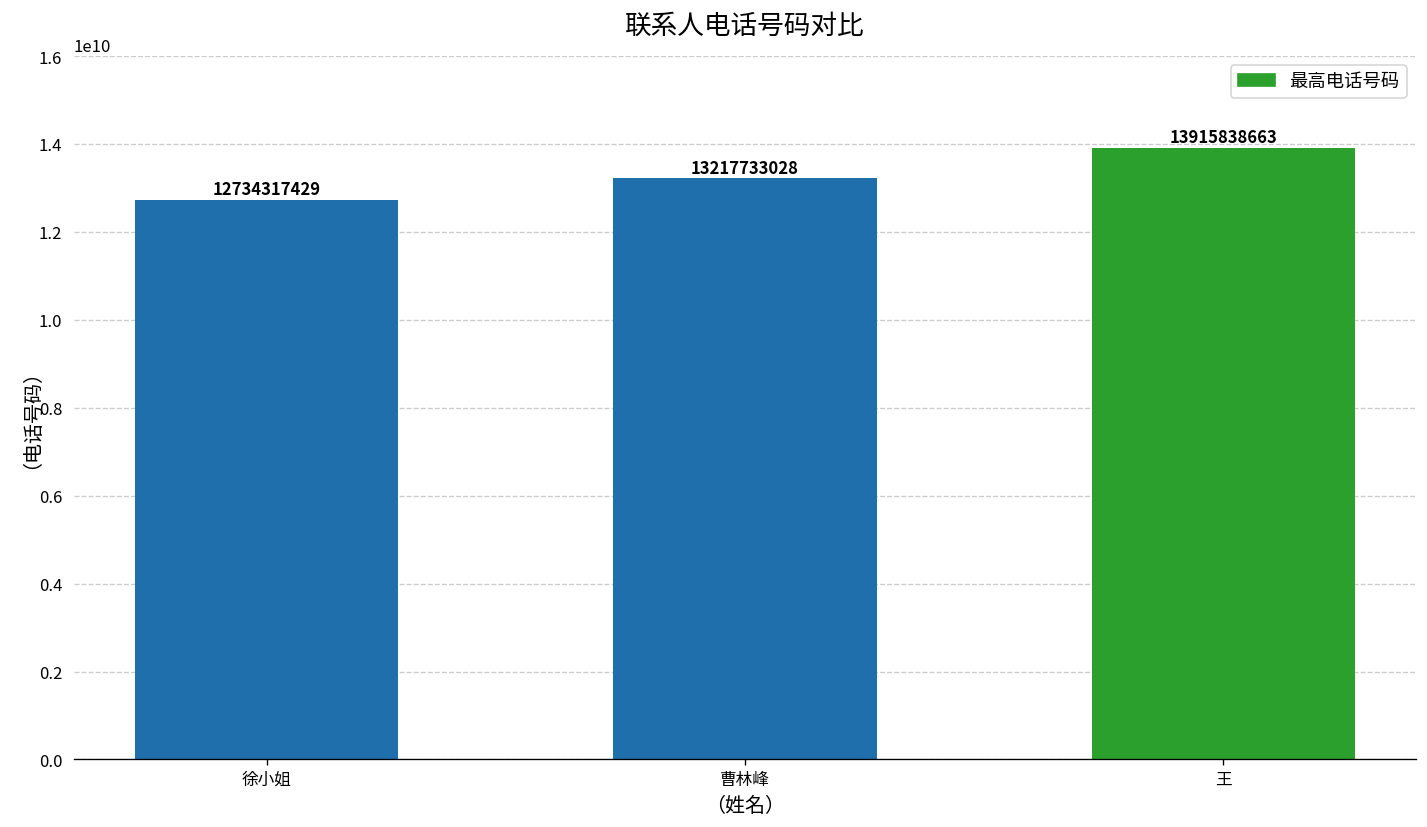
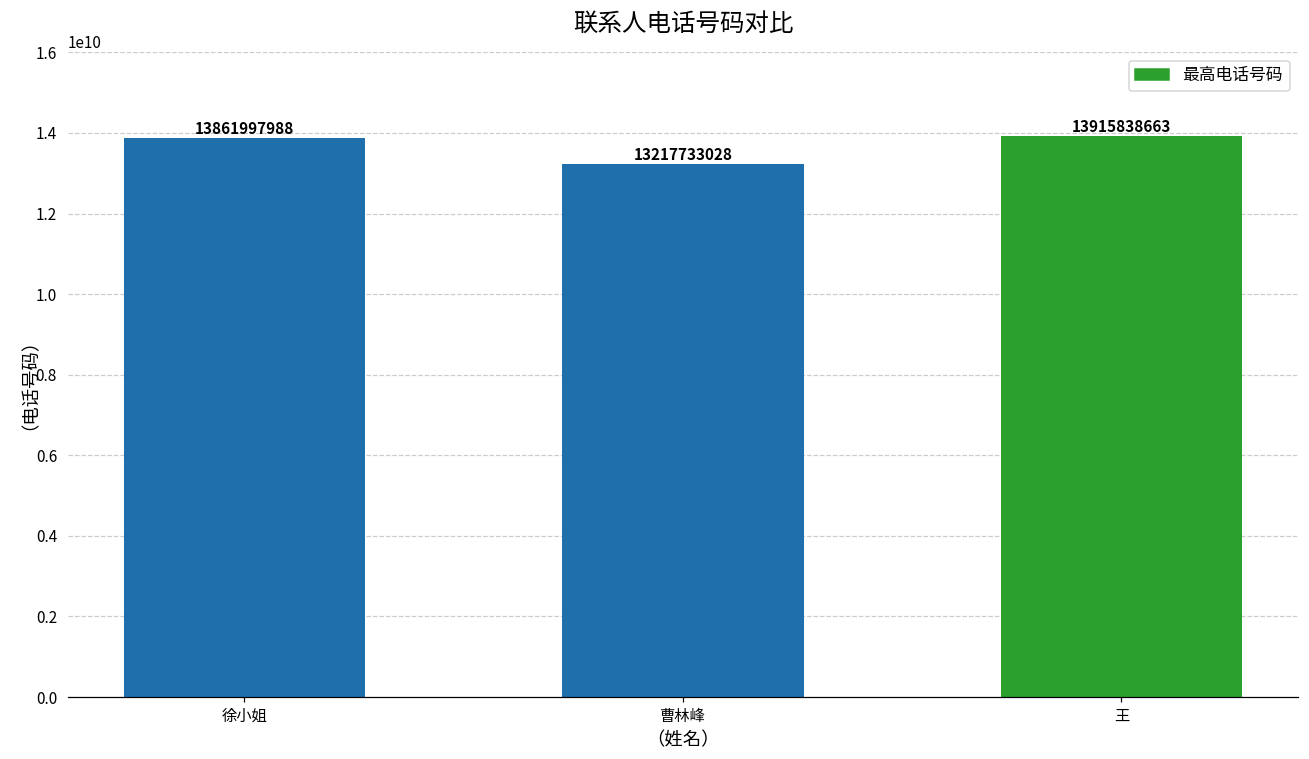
  {
-   "徐小姐": 12734317429,
+   "徐小姐": 13861997988,
    "曹林峰": 13217733028,
    "王": 13915838663
  }
